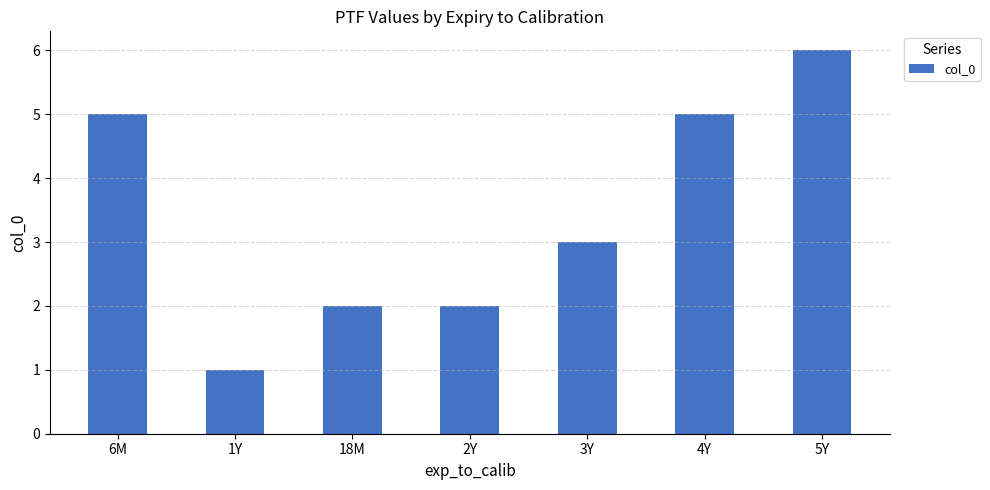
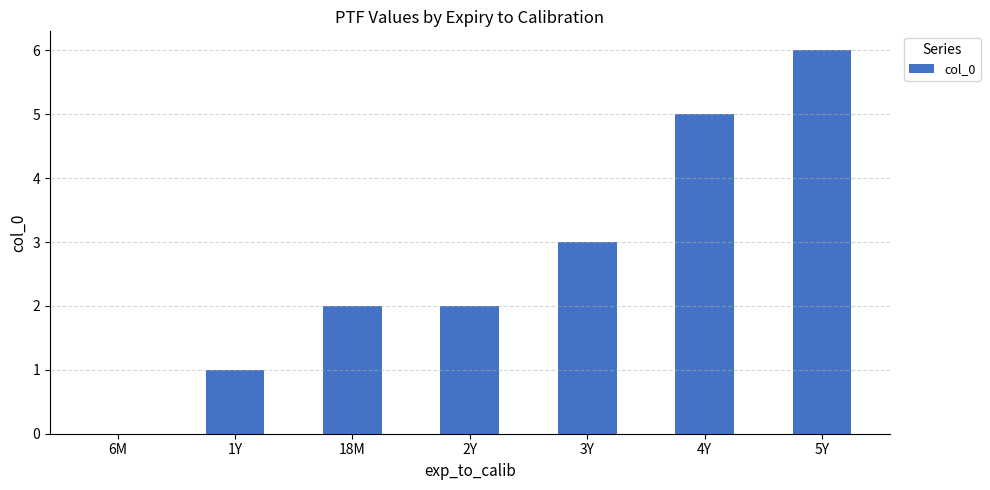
  {
-   "6M": 5,
+   "6M": 0,
    "1Y": 1,
    "18M": 2,
    "2Y": 2,
    "3Y": 3,
    "4Y": 5,
    "5Y": 6
  }
